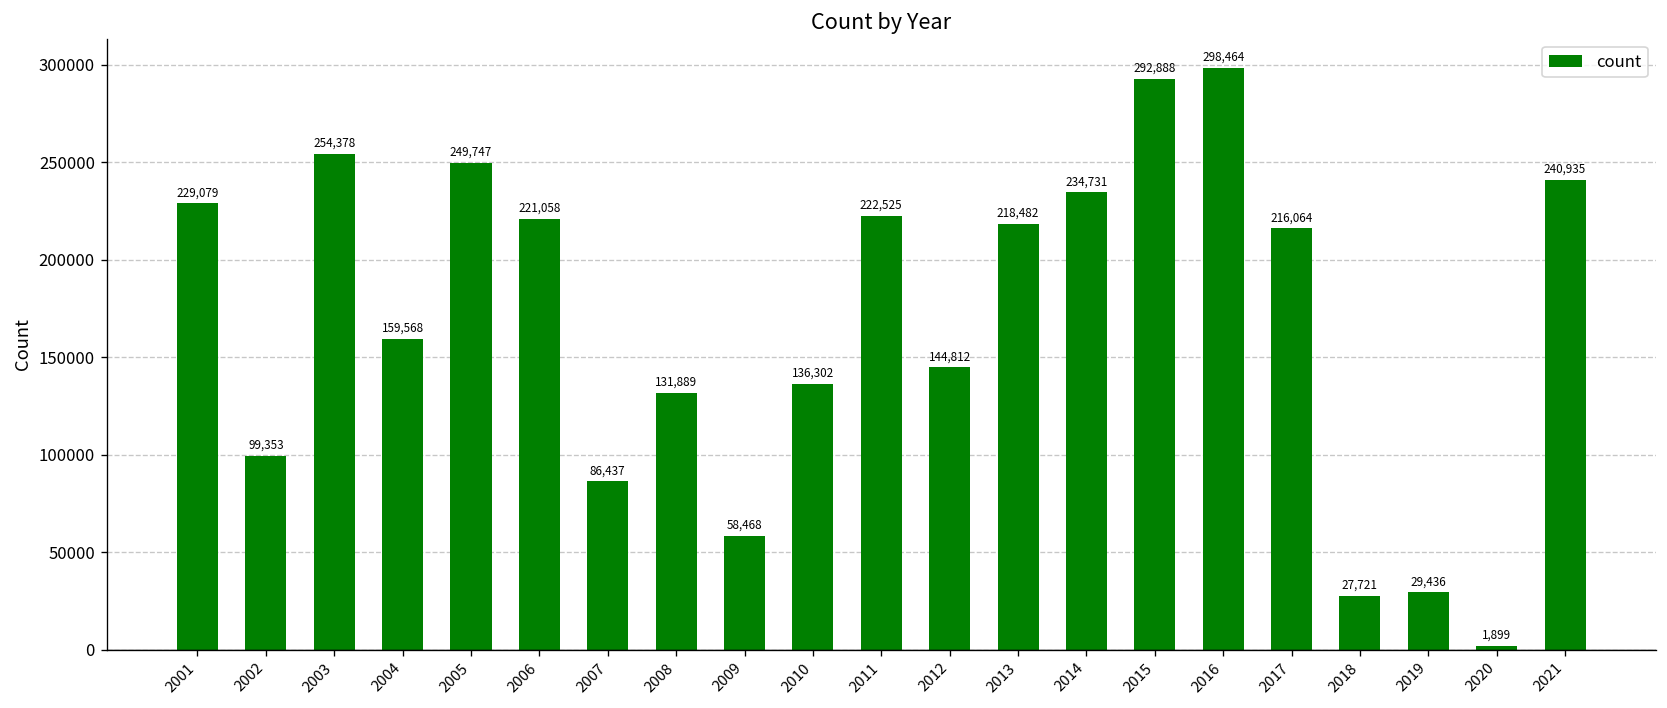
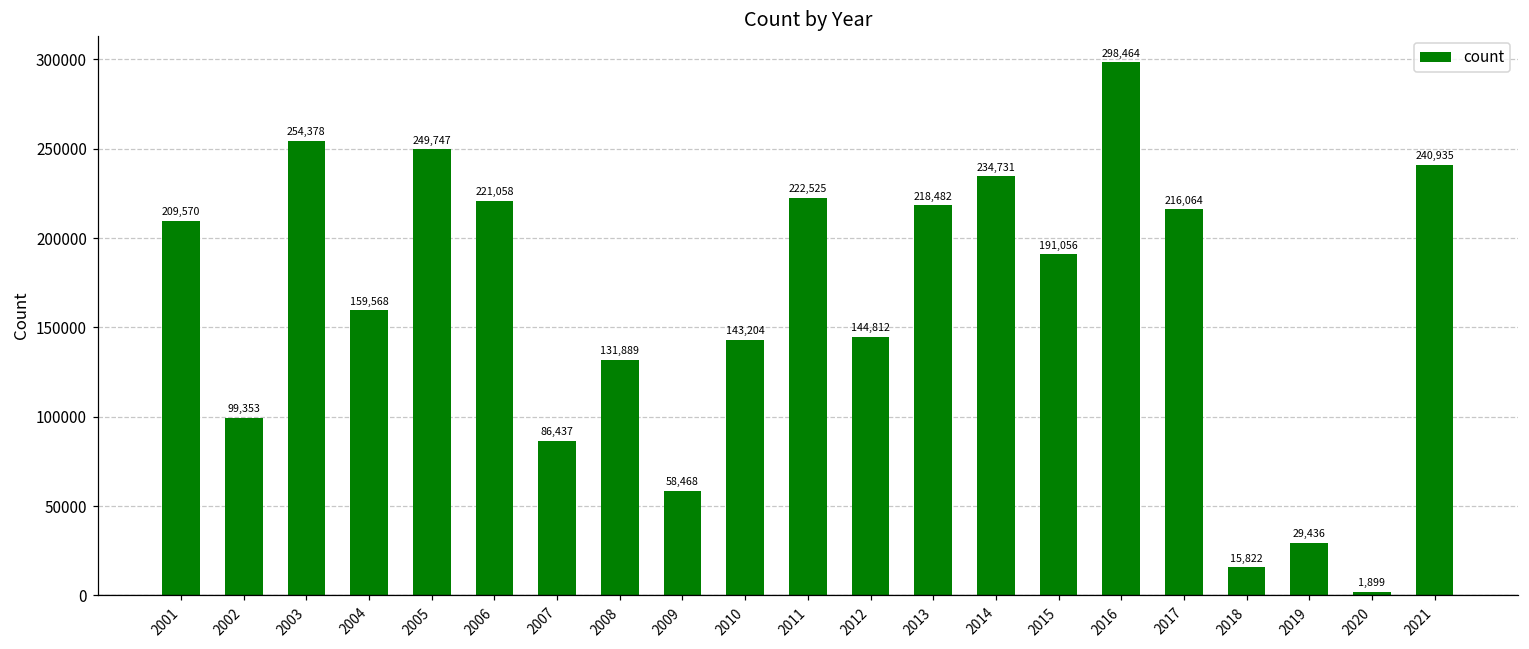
  {
-   "2001": "229,079",
+   "2001": "209,570",
    "2002": "99,353",
    "2003": "254,378",
    "2004": "159,568",
    "2005": "249,747",
    "2006": "221,058",
    "2007": "86,437",
    "2008": "131,889",
    "2009": "58,468",
-   "2010": "136,302",
+   "2010": "143,204",
    "2011": "222,525",
    "2012": "144,812",
    "2013": "218,482",
    "2014": "234,731",
-   "2015": "292,888",
+   "2015": "191,056",
    "2016": "298,464",
    "2017": "216,064",
-   "2018": "27,721",
+   "2018": "15,822",
    "2019": "29,436",
    "2020": "1,899",
    "2021": "240,935"
  }
